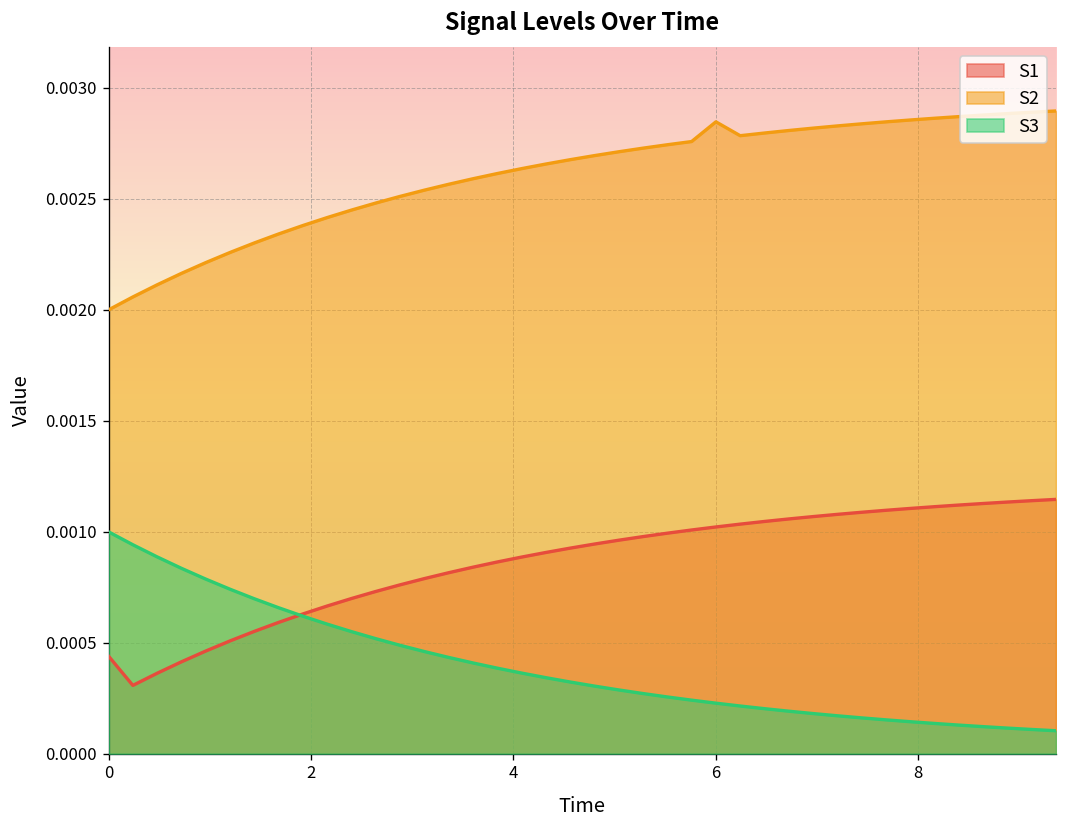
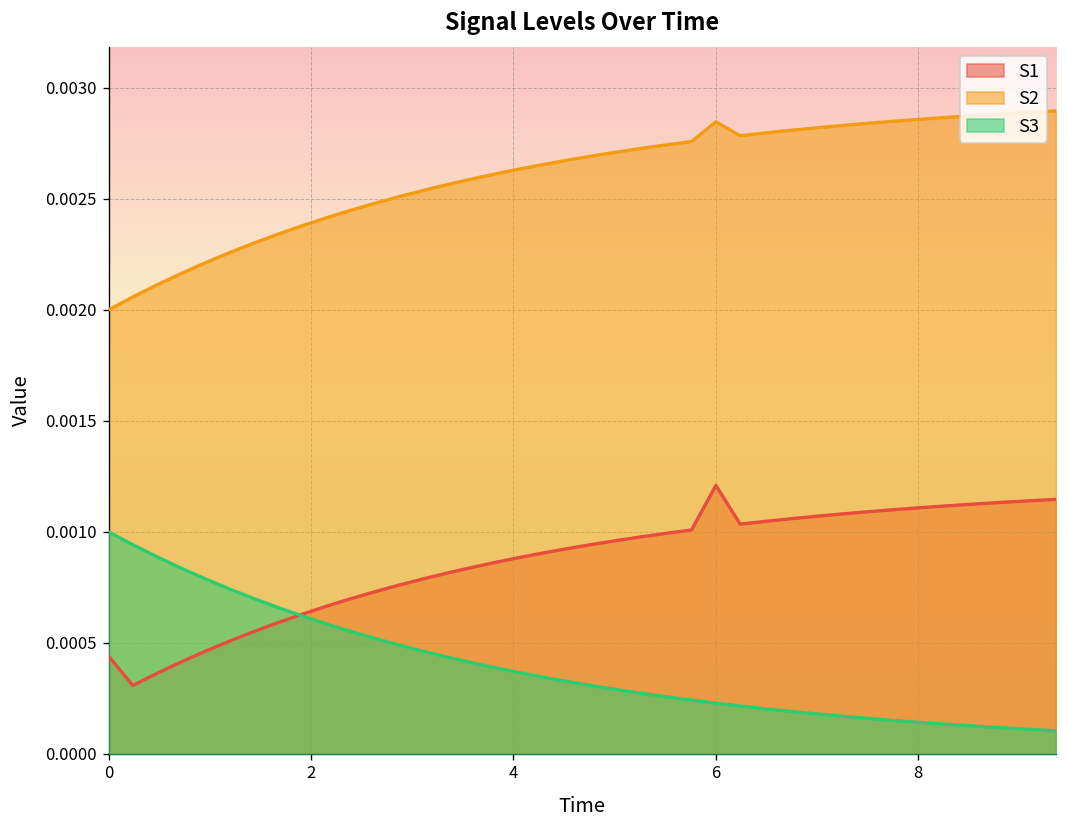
  {
    "S1": {
      "0": 0.00044,
-     "6": 0.00102
+     "6": 0.00121
    },
    "S2": {
      "0": 0.00200,
      "6": 0.00285
    },
    "S3": {
      "0": 0.00100,
      "6": 0.00023
    }
  }
